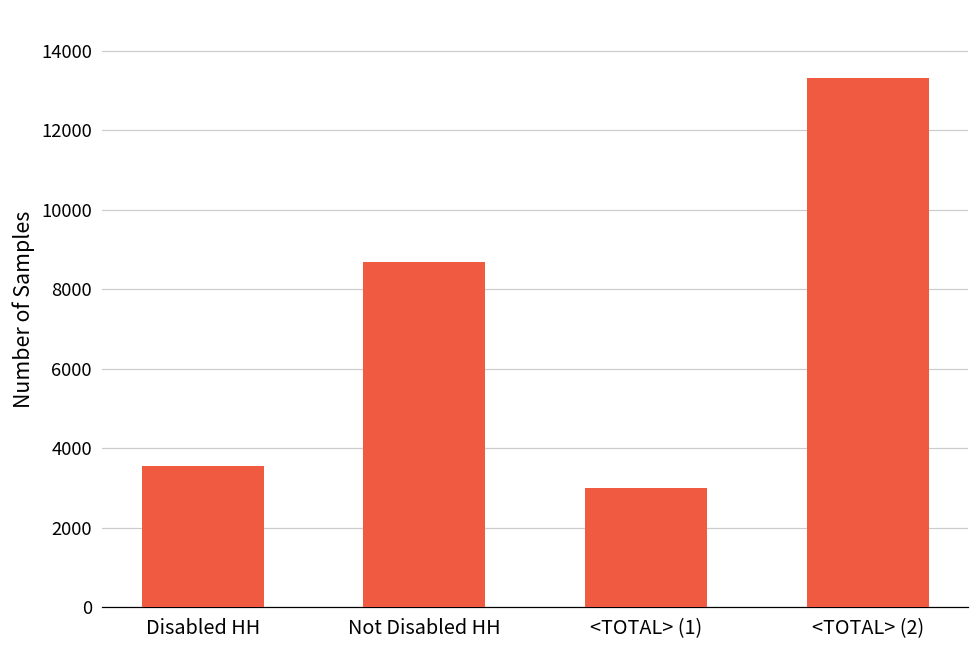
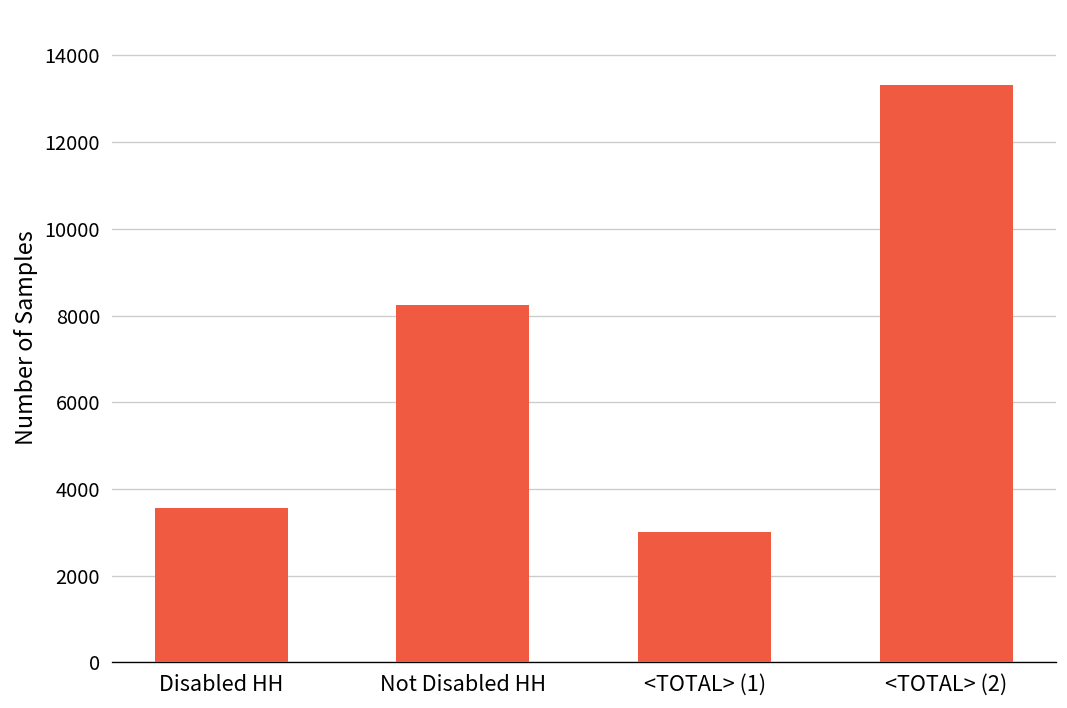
  {
    "Disabled HH": 3600,
-   "Not Disabled HH": 8700,
+   "Not Disabled HH": 8300,
    "<TOTAL> (1)": 3000,
    "<TOTAL> (2)": 13300
  }
